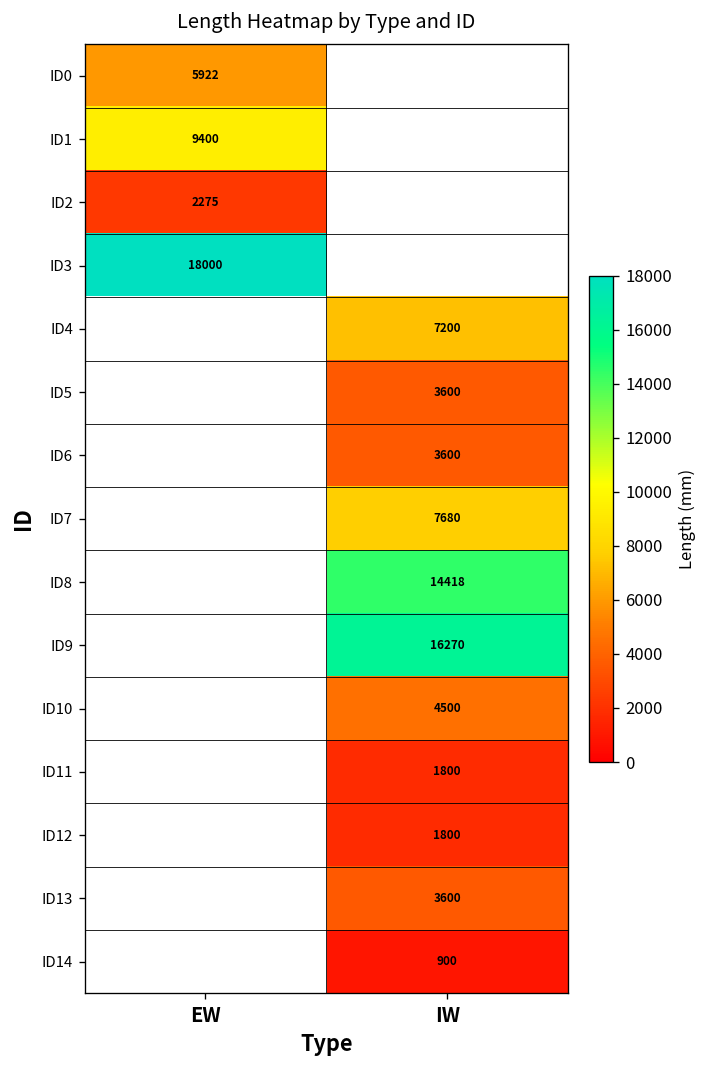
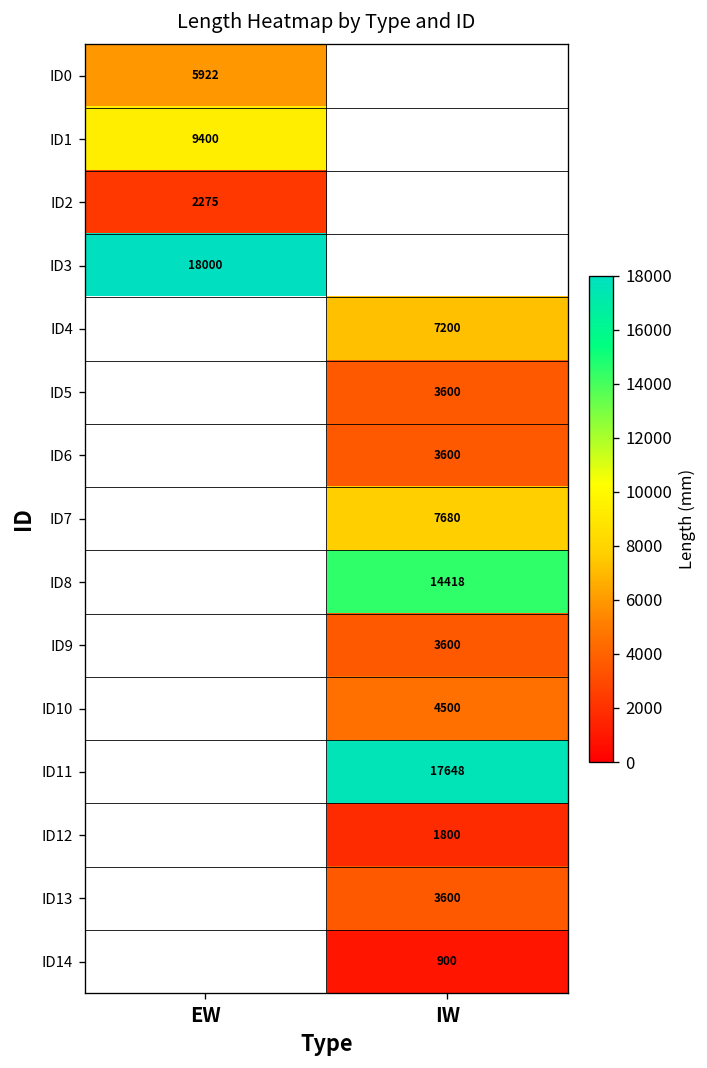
  {
    "ID0": {
      "EW": 5922
    },
    "ID1": {
      "EW": 9400
    },
    "ID2": {
      "EW": 2275
    },
    "ID3": {
      "EW": 18000
    },
    "ID4": {
      "IW": 7200
    },
    "ID5": {
      "IW": 3600
    },
    "ID6": {
      "IW": 3600
    },
    "ID7": {
      "IW": 7680
    },
    "ID8": {
      "IW": 14418
    },
    "ID9": {
-     "IW": 16270
+     "IW": 3600
    },
    "ID10": {
      "IW": 4500
    },
    "ID11": {
-     "IW": 1800
+     "IW": 17648
    },
    "ID12": {
      "IW": 1800
    },
    "ID13": {
      "IW": 3600
    },
    "ID14": {
      "IW": 900
    }
  }
